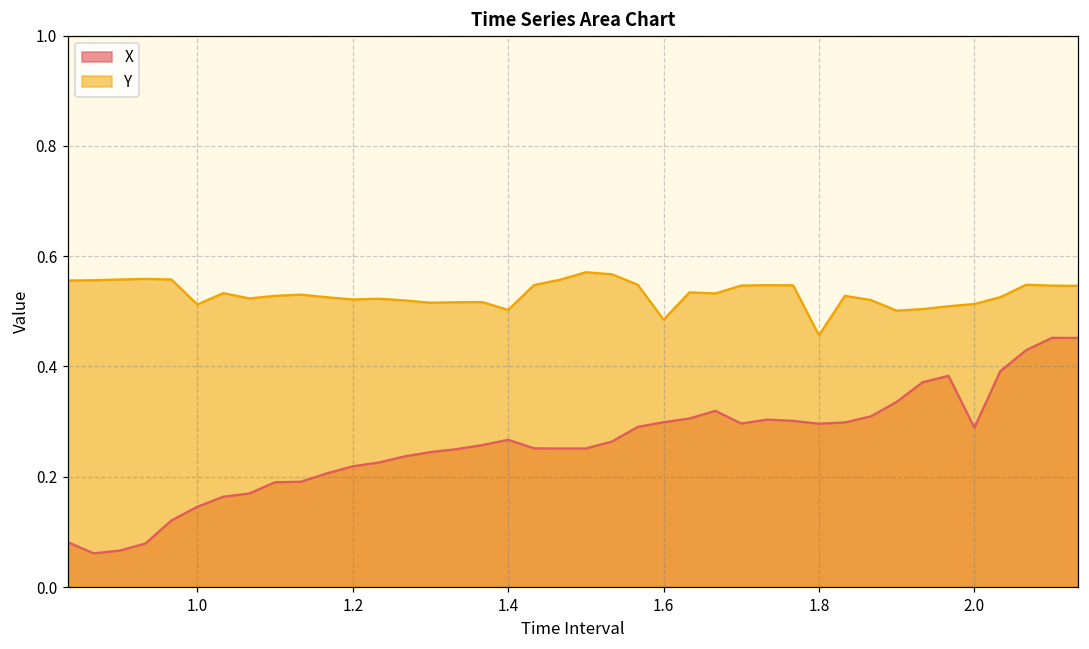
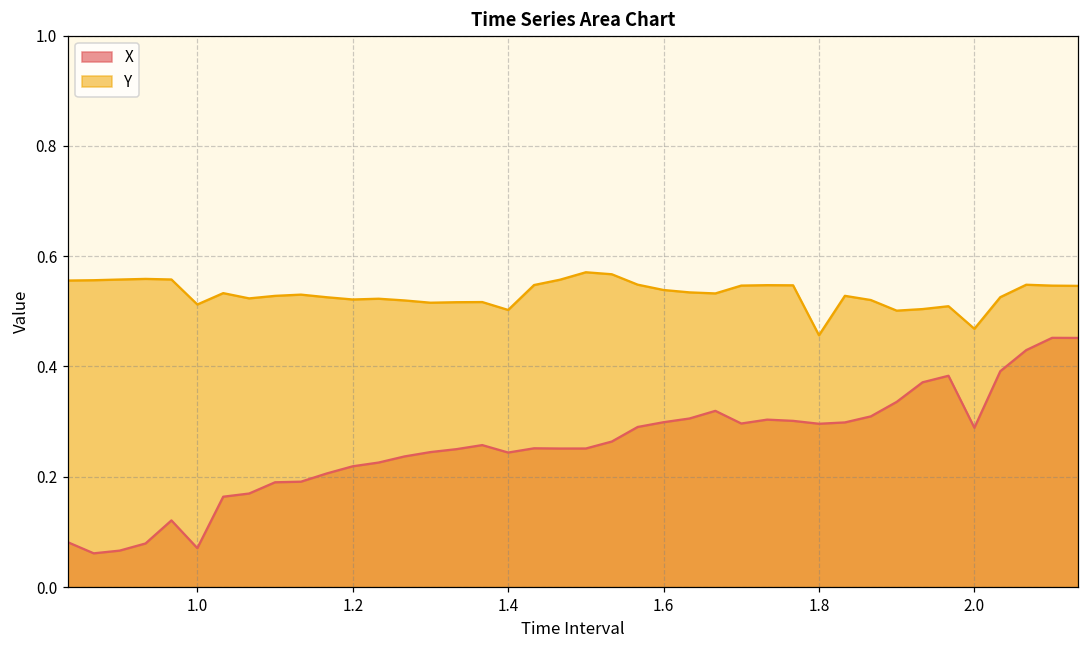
  {
    "X": {
-     "1.0": 0.15,
+     "1.0": 0.07,
      "1.2": 0.22,
-     "1.4": 0.27,
+     "1.4": 0.24,
      "1.6": 0.30,
      "1.8": 0.30,
      "2.0": 0.29
    },
    "Y": {
      "1.0": 0.51,
      "1.2": 0.52,
      "1.4": 0.50,
-     "1.6": 0.48,
+     "1.6": 0.54,
      "1.8": 0.46,
-     "2.0": 0.51
+     "2.0": 0.47
    }
  }
